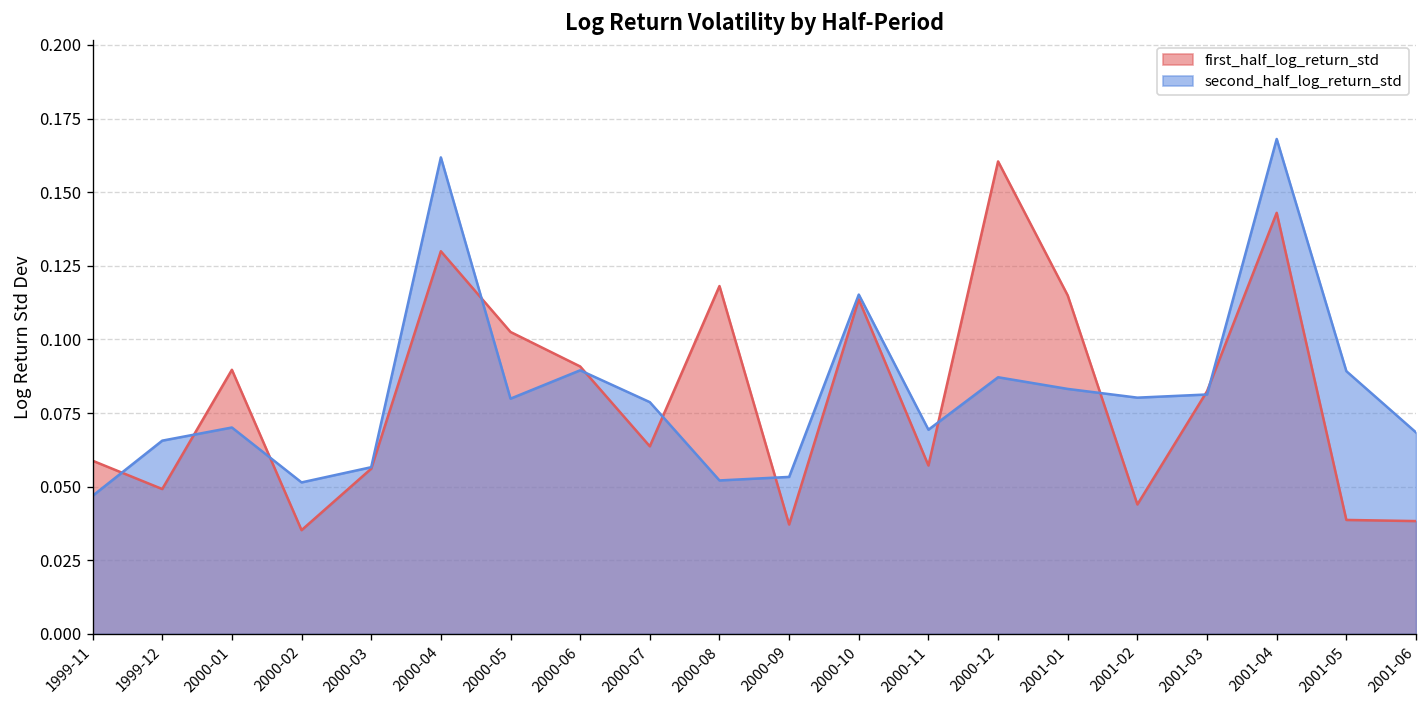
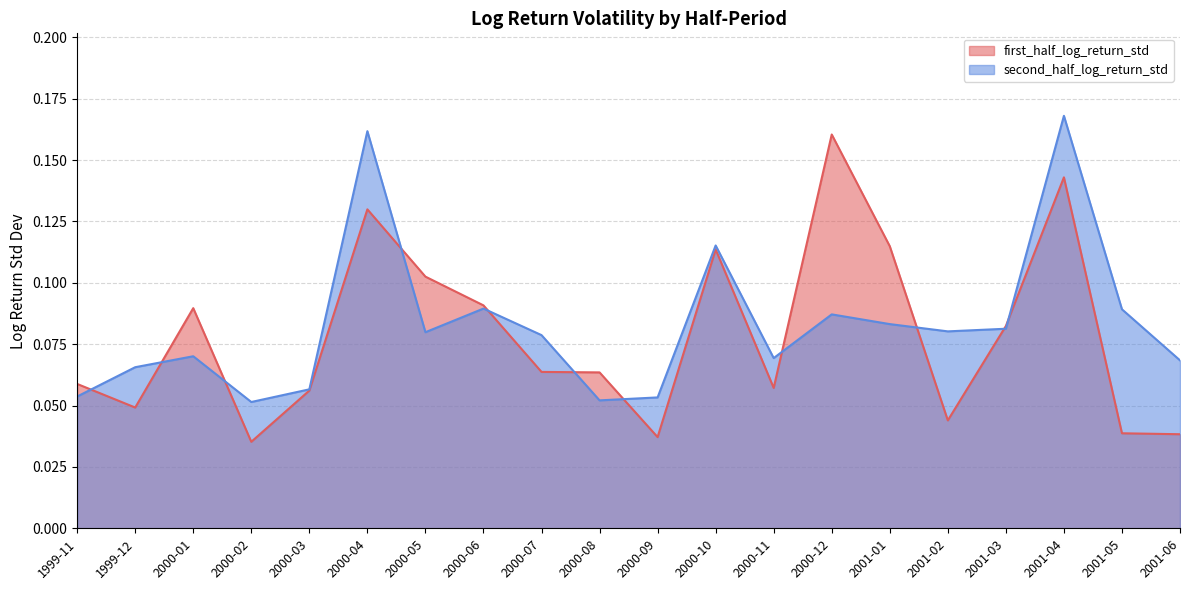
  {
    "first_half_log_return_std": {
      "1999-11": 0.059,
      "1999-12": 0.049,
      "2000-01": 0.090,
      "2000-02": 0.035,
      "2000-04": 0.130,
      "2000-05": 0.103,
      "2000-06": 0.091,
      "2000-07": 0.064,
-     "2000-08": 0.118,
+     "2000-08": 0.064,
      "2000-09": 0.037,
      "2000-10": 0.114,
      "2000-11": 0.057,
      "2000-12": 0.160,
      "2001-01": 0.115,
      "2001-02": 0.044,
      "2001-03": 0.082,
      "2001-04": 0.143,
      "2001-05": 0.039,
      "2001-06": 0.038
    },
    "second_half_log_return_std": {
-     "1999-11": 0.047,
+     "1999-11": 0.054,
      "1999-12": 0.066,
      "2000-01": 0.070,
      "2000-02": 0.051,
      "2000-04": 0.162,
      "2000-05": 0.080,
      "2000-06": 0.090,
      "2000-07": 0.079,
      "2000-08": 0.052,
      "2000-09": 0.053,
      "2000-10": 0.115,
      "2000-11": 0.069,
      "2000-12": 0.087,
      "2001-01": 0.083,
      "2001-02": 0.080,
      "2001-03": 0.081,
      "2001-04": 0.168,
      "2001-05": 0.089,
      "2001-06": 0.068
    }
  }
